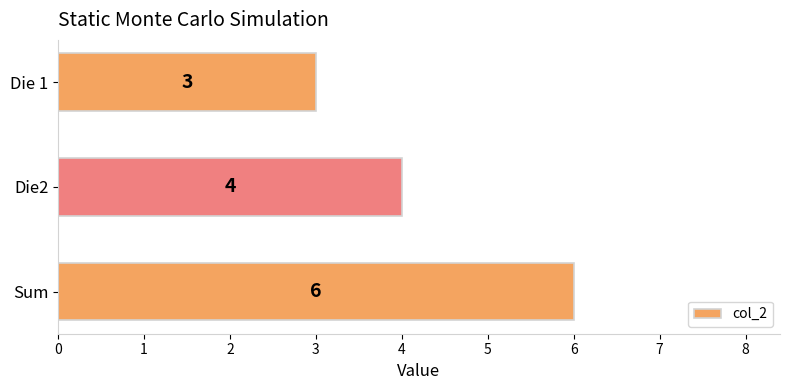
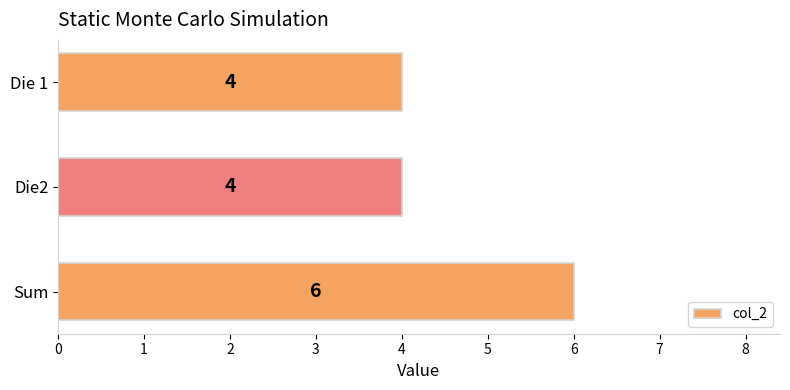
  {
-   "Die 1": 3,
+   "Die 1": 4,
    "Die2": 4,
    "Sum": 6
  }
